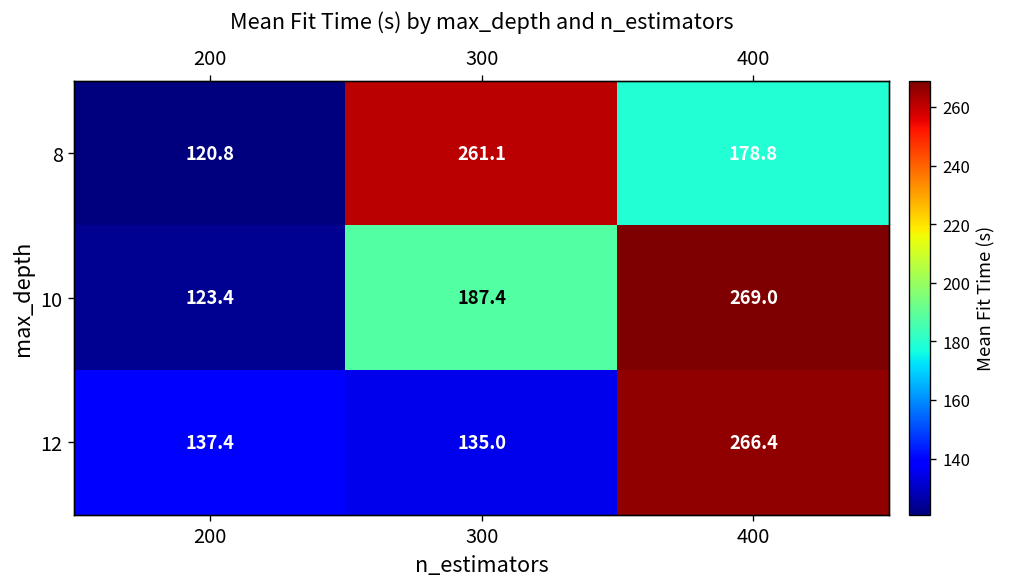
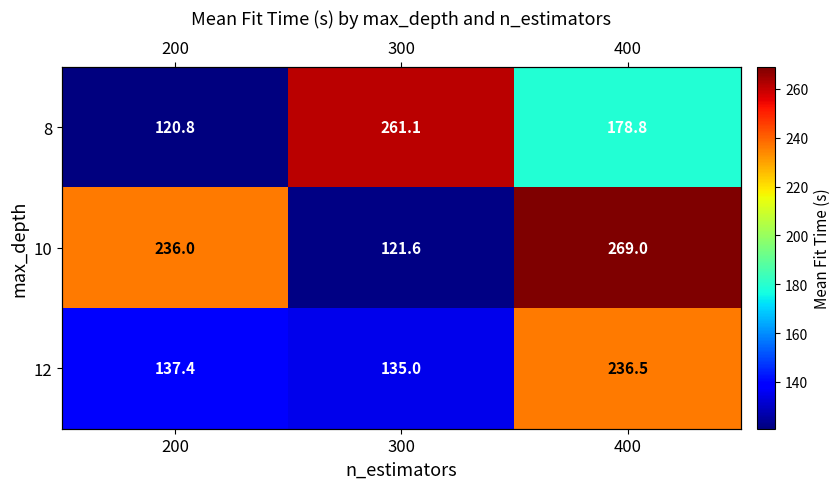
  {
    "8": {
      "200": 120.8,
      "300": 261.1,
      "400": 178.8
    },
    "10": {
-     "200": 123.4,
-     "300": 187.4,
+     "200": 236.0,
+     "300": 121.6,
      "400": 269.0
    },
    "12": {
      "200": 137.4,
      "300": 135.0,
-     "400": 266.4
+     "400": 236.5
    }
  }
